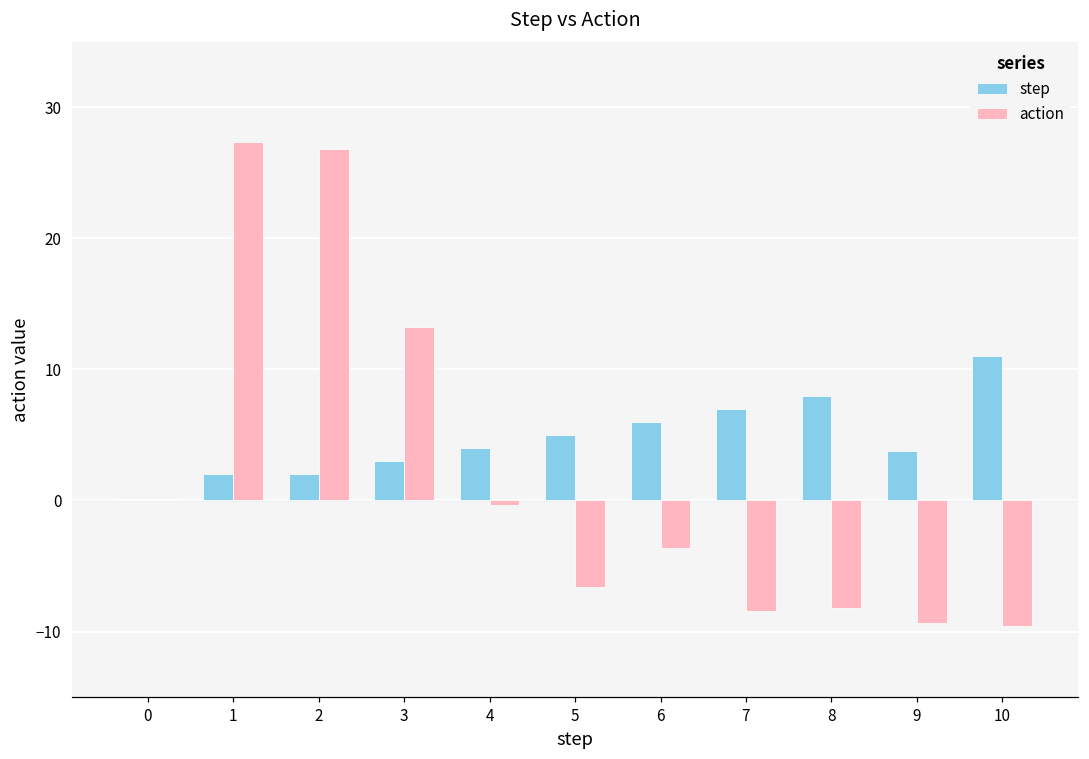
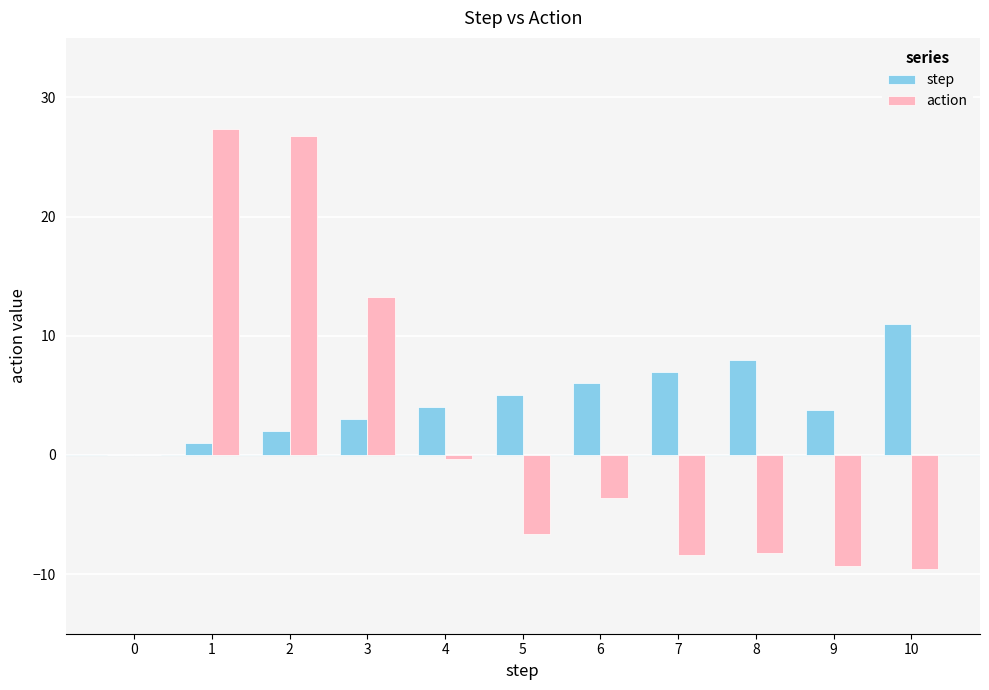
  {
    "step": {
      "0": 0,
-     "1": 2,
+     "1": 1,
      "2": 2,
      "3": 3,
      "4": 4,
      "5": 5,
      "6": 6,
      "7": 7,
      "8": 8,
      "9": 4,
      "10": 11
    },
    "action": {
      "0": 0,
      "1": 27.3,
      "2": 27,
      "3": 13.3,
      "4": -0.3,
      "5": -6.6,
      "6": -3.6,
      "7": -8.4,
      "8": -8,
      "9": -9.3,
      "10": -9.6
    }
  }
